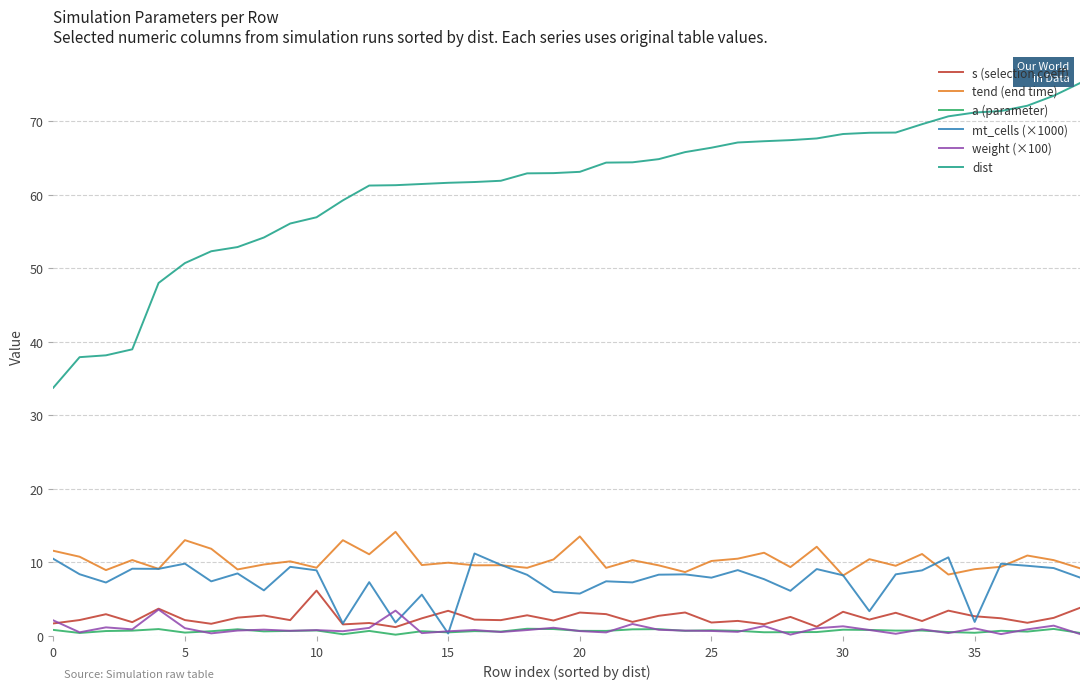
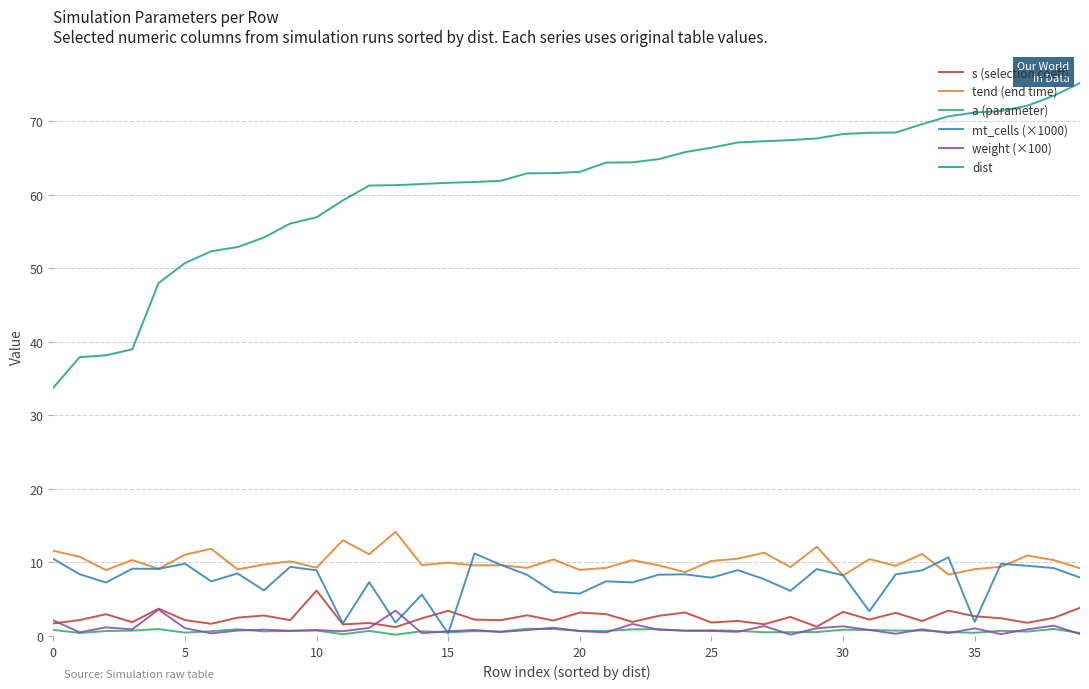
  {
    "s (selection coeff)": {
      "0": 2,
      "5": 2,
      "10": 6,
      "15": 3,
      "20": 3,
      "25": 2,
      "30": 3,
      "35": 3
    },
    "tend (end time)": {
      "0": 12,
-     "5": 13,
+     "5": 11,
      "10": 9,
      "15": 10,
-     "20": 14,
+     "20": 9,
      "25": 10,
      "35": 9
    },
    "mt_cells (×1000)": {
      "0": 10,
      "5": 10,
      "10": 9,
      "20": 6,
      "25": 8,
      "35": 2
    },
    "weight (×100)": {
      "0": 2,
      "5": 1,
      "30": 1,
      "35": 1
    }
  }
